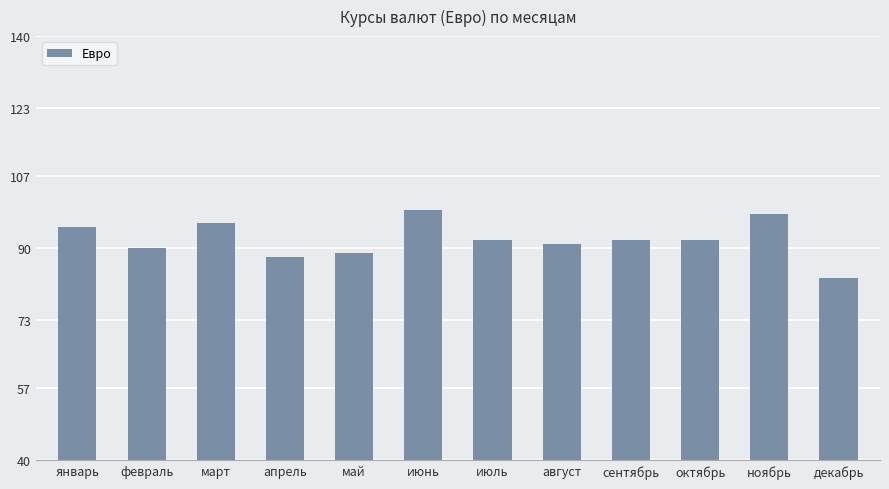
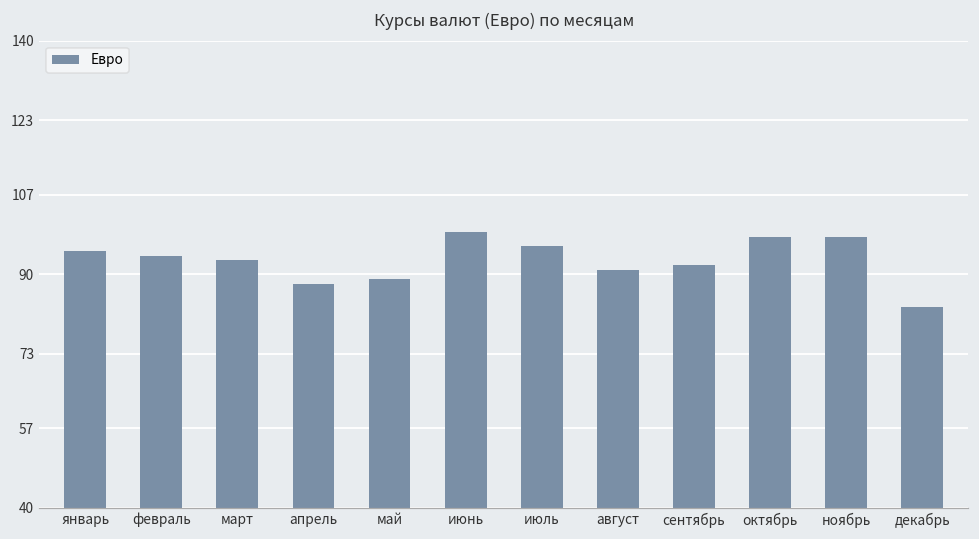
  {
    "январь": 95,
-   "февраль": 90,
-   "март": 96,
+   "февраль": 94,
+   "март": 93,
    "апрель": 88,
    "май": 89,
    "июнь": 99,
-   "июль": 92,
+   "июль": 96,
    "август": 91,
    "сентябрь": 92,
-   "октябрь": 92,
+   "октябрь": 98,
    "ноябрь": 98,
    "декабрь": 83
  }
